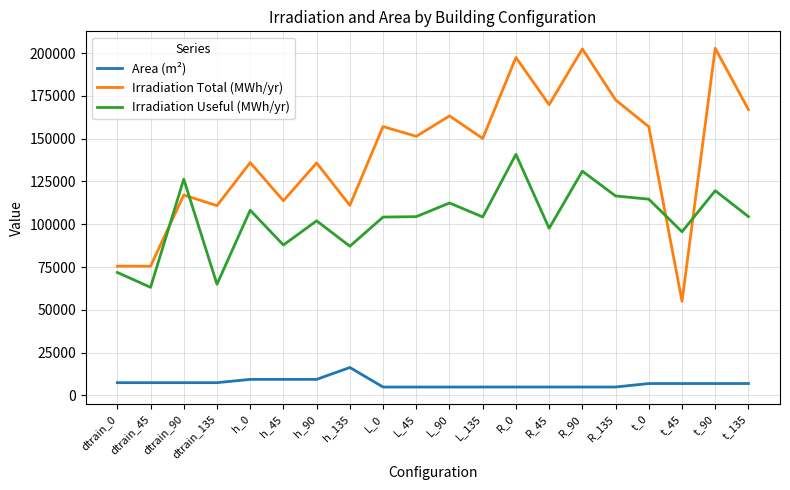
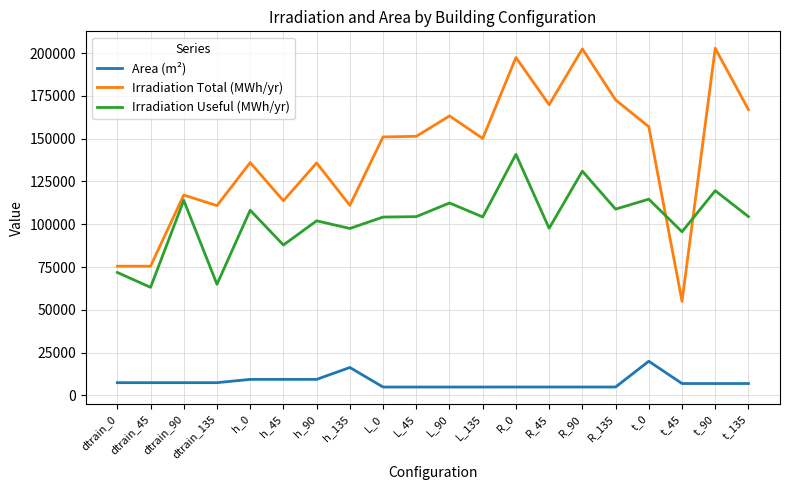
  {
    "Area (m²)": {
      "dtrain_0": 7000,
      "dtrain_45": 7000,
      "dtrain_90": 7000,
      "dtrain_135": 7000,
      "h_0": 9000,
      "h_45": 9000,
      "h_90": 9000,
      "h_135": 16000,
      "L_0": 5000,
      "L_45": 5000,
      "L_90": 5000,
      "L_135": 5000,
      "R_0": 5000,
      "R_45": 5000,
      "R_90": 5000,
      "R_135": 5000,
-     "t_0": 7000,
+     "t_0": 20000,
      "t_45": 7000,
      "t_90": 7000,
      "t_135": 7000
    },
    "Irradiation Total (MWh/yr)": {
      "dtrain_0": 75000,
      "dtrain_45": 75000,
      "dtrain_90": 117000,
      "dtrain_135": 111000,
      "h_0": 136000,
      "h_45": 114000,
      "h_90": 136000,
      "h_135": 111000,
-     "L_0": 157000,
+     "L_0": 151000,
      "L_45": 151000,
      "L_90": 163000,
      "L_135": 150000,
      "R_0": 197000,
      "R_45": 170000,
      "R_90": 203000,
      "R_135": 173000,
      "t_0": 157000,
      "t_45": 55000,
      "t_90": 203000,
      "t_135": 167000
    },
    "Irradiation Useful (MWh/yr)": {
      "dtrain_0": 72000,
      "dtrain_45": 63000,
-     "dtrain_90": 126000,
+     "dtrain_90": 114000,
      "dtrain_135": 65000,
      "h_0": 108000,
      "h_45": 88000,
      "h_90": 102000,
-     "h_135": 87000,
+     "h_135": 98000,
      "L_0": 104000,
      "L_45": 104000,
      "L_90": 112000,
      "L_135": 104000,
      "R_0": 141000,
      "R_45": 98000,
      "R_90": 131000,
-     "R_135": 117000,
+     "R_135": 109000,
      "t_0": 115000,
      "t_45": 96000,
      "t_90": 120000,
      "t_135": 104000
    }
  }
